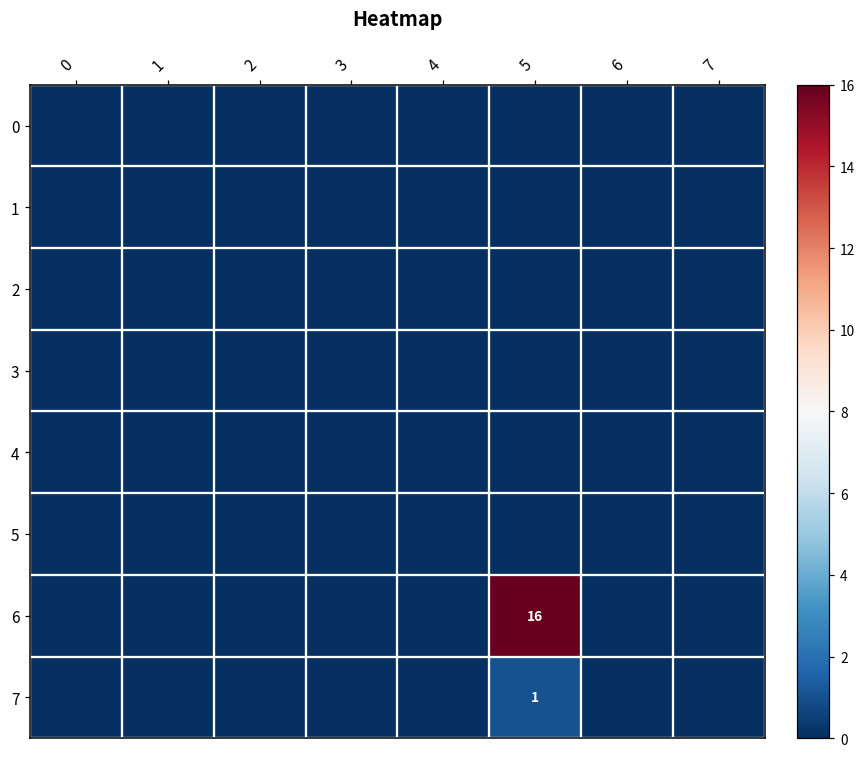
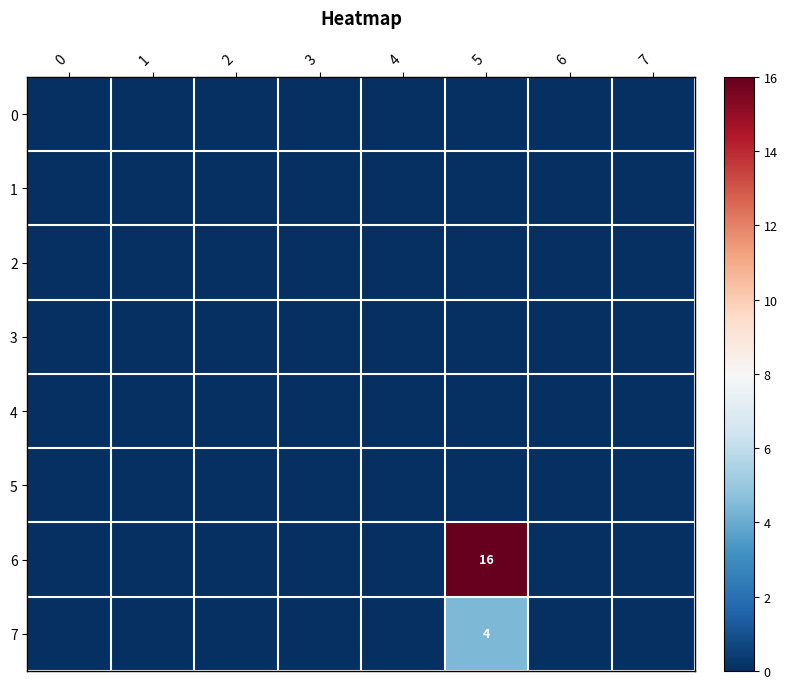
  {
    "6": {
      "5": 16
    },
    "7": {
-     "5": 1
+     "5": 4
    }
  }
